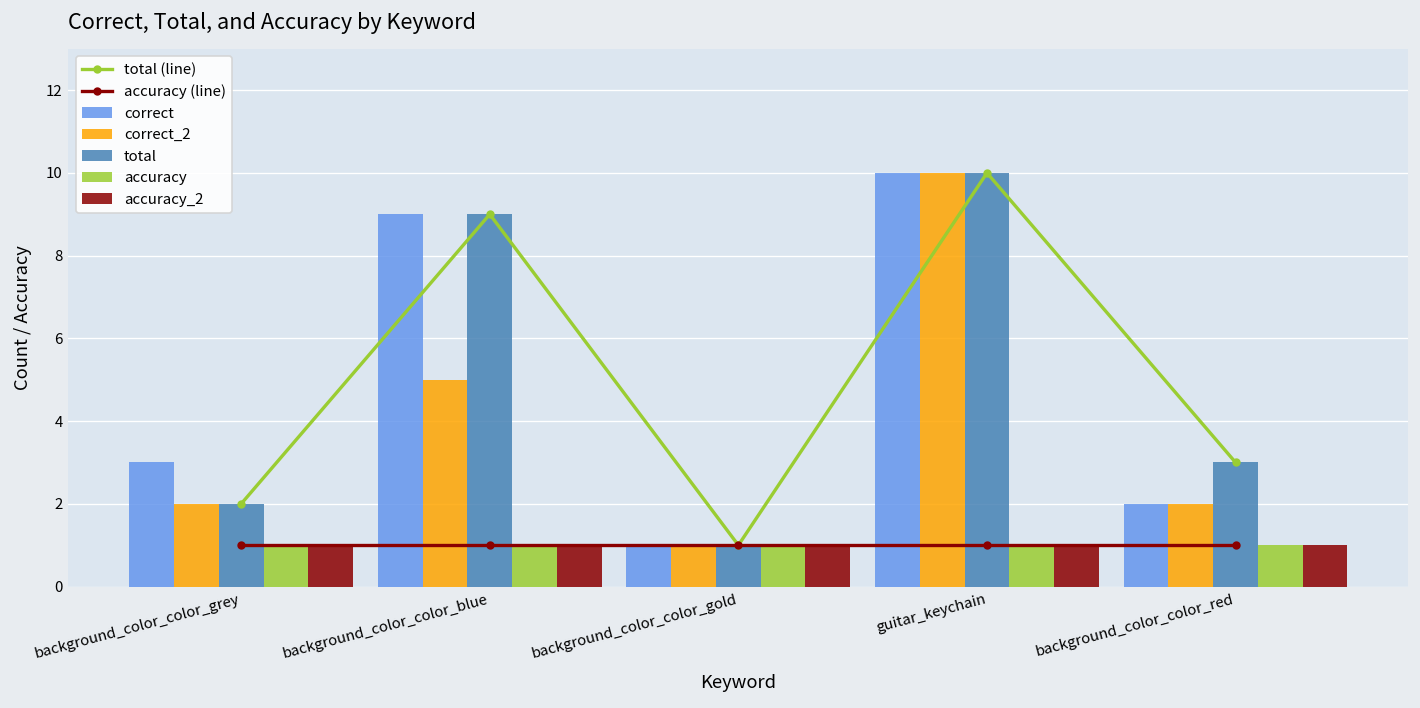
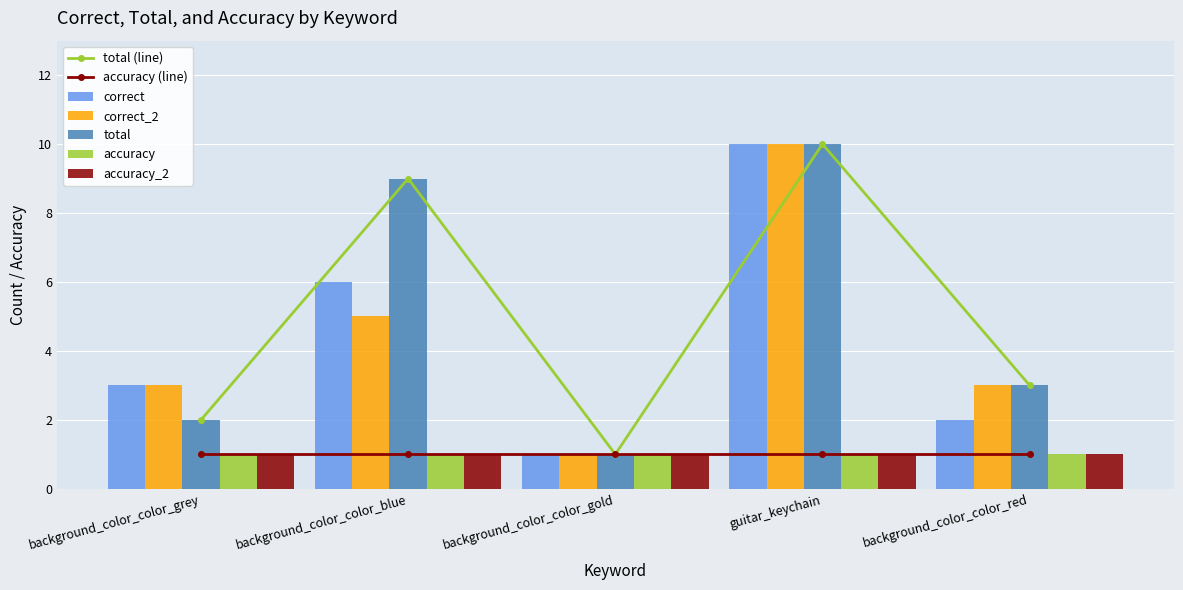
  {
    "correct": {
      "background_color_color_grey": 3,
-     "background_color_color_blue": 9,
+     "background_color_color_blue": 6,
      "background_color_color_gold": 1,
      "guitar_keychain": 10,
      "background_color_color_red": 2
    },
    "correct_2": {
-     "background_color_color_grey": 2,
+     "background_color_color_grey": 3,
      "background_color_color_blue": 5,
      "background_color_color_gold": 1,
      "guitar_keychain": 10,
-     "background_color_color_red": 2
+     "background_color_color_red": 3
    },
    "total": {
      "background_color_color_grey": 2,
      "background_color_color_blue": 9,
      "background_color_color_gold": 1,
      "guitar_keychain": 10,
      "background_color_color_red": 3
    },
    "accuracy": {
      "background_color_color_grey": 1,
      "background_color_color_blue": 1,
      "background_color_color_gold": 1,
      "guitar_keychain": 1,
      "background_color_color_red": 1
    }
  }
